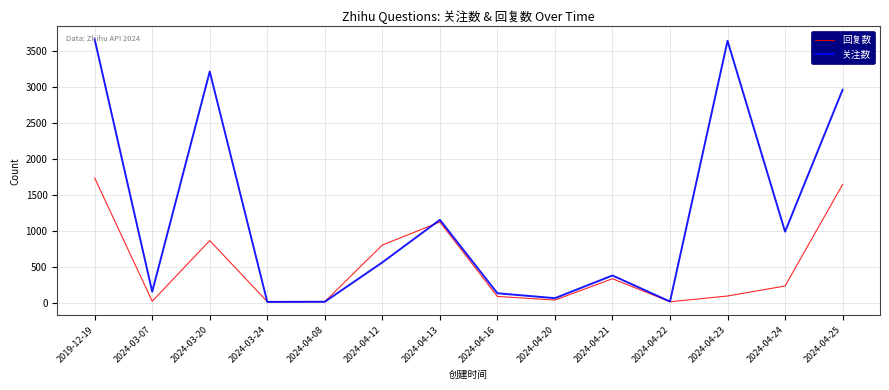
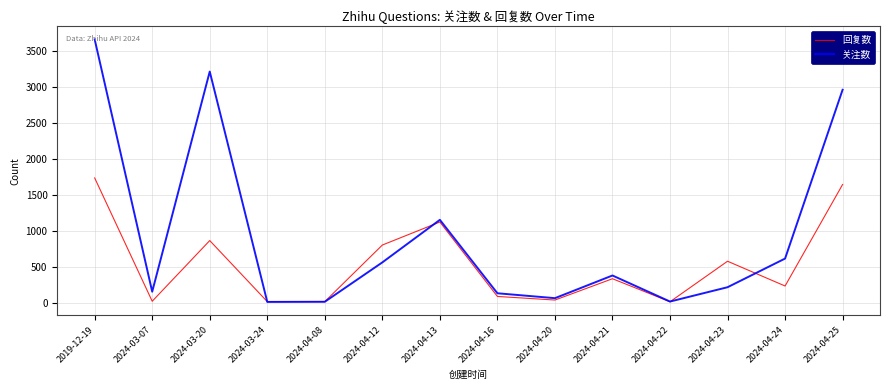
  {
    "回复数": {
      "2019-12-19": 1700,
      "2024-03-07": 0,
      "2024-03-20": 900,
      "2024-04-12": 800,
      "2024-04-16": 100,
      "2024-04-21": 300,
-     "2024-04-23": 100,
+     "2024-04-23": 600,
      "2024-04-24": 200,
      "2024-04-25": 1700
    },
    "关注数": {
      "2024-03-07": 200,
      "2024-03-20": 3200,
      "2024-04-12": 600,
      "2024-04-16": 100,
      "2024-04-21": 400,
-     "2024-04-23": 3600,
-     "2024-04-24": 1000,
+     "2024-04-23": 200,
+     "2024-04-24": 600,
      "2024-04-25": 3000
    }
  }
